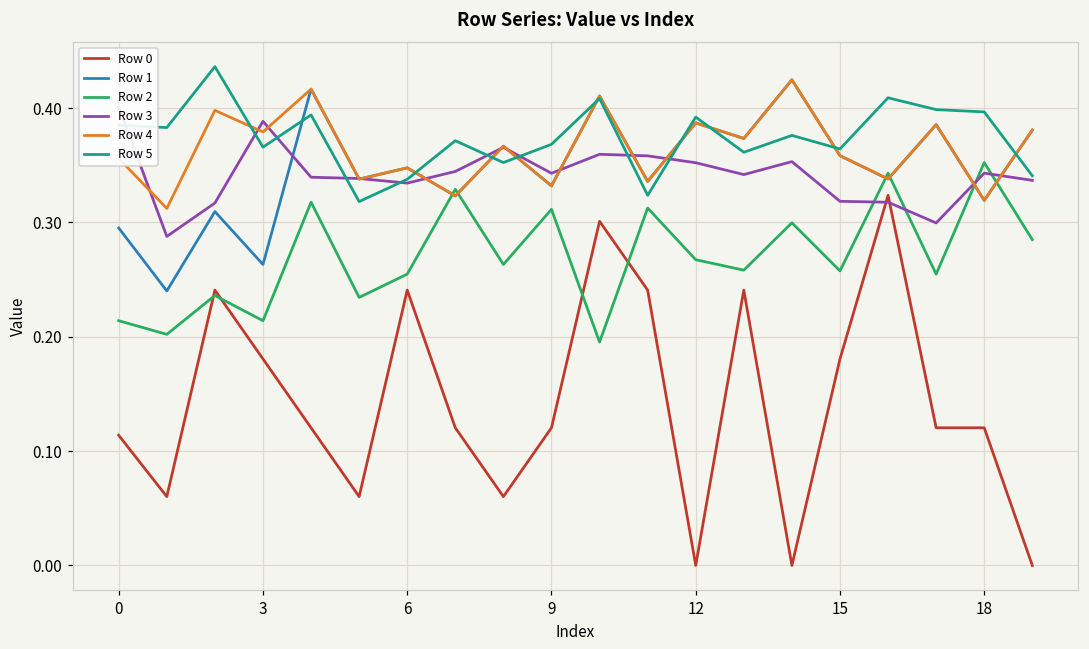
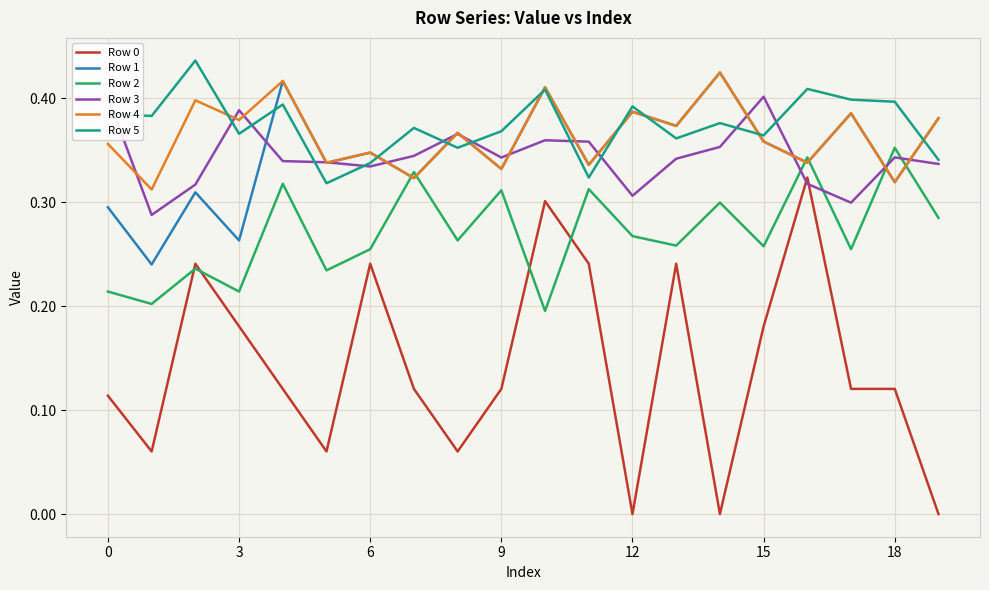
  {
    "Row 0": {
      "0": 0.114,
      "3": 0.181,
      "6": 0.241,
      "9": 0.120,
      "12": 0.000,
      "15": 0.181,
      "18": 0.120
    },
    "Row 1": {
      "0": 0.295,
      "3": 0.263
    },
    "Row 3": {
      "3": 0.388,
      "6": 0.334,
      "9": 0.343,
-     "12": 0.352,
-     "15": 0.318,
+     "12": 0.306,
+     "15": 0.402,
      "18": 0.343
    },
    "Row 4": {
      "0": 0.356,
      "3": 0.379
    }
  }
